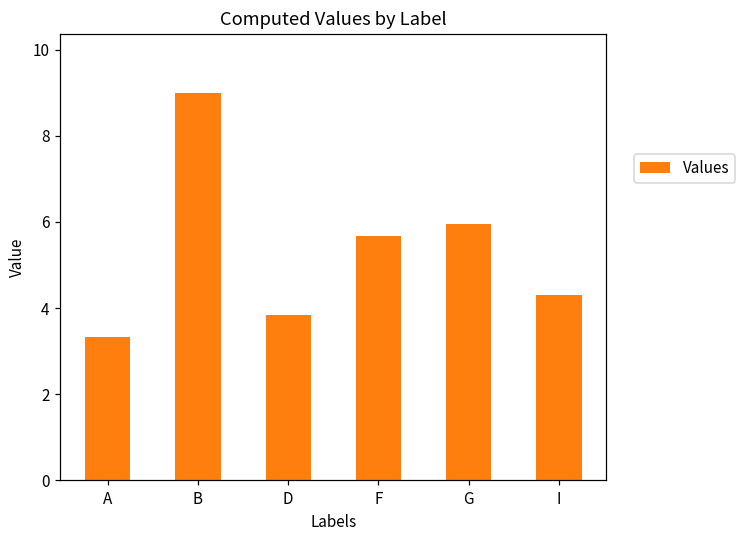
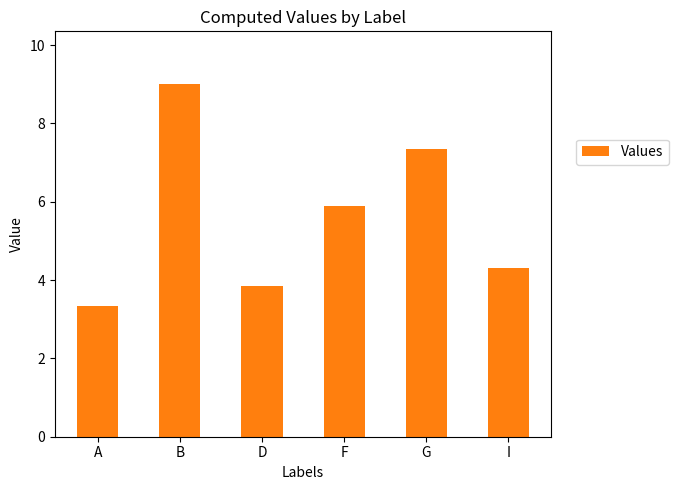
  {
    "A": 3.3,
    "B": 9.0,
    "D": 3.8,
-   "F": 5.7,
-   "G": 5.9,
+   "F": 5.9,
+   "G": 7.3,
    "I": 4.3
  }
